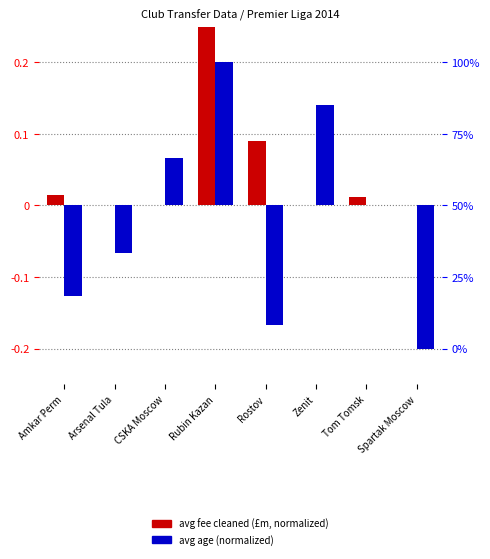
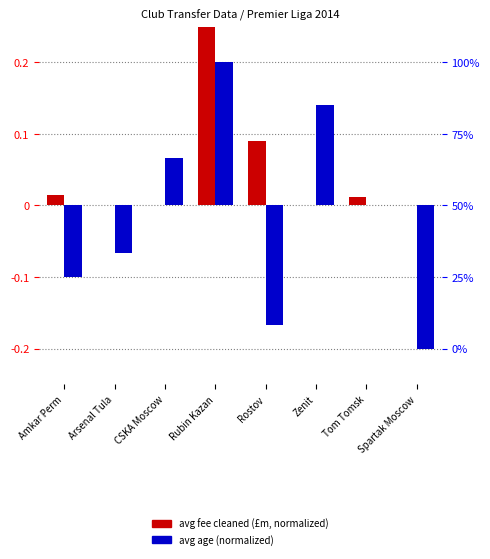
  {
    "avg age (normalized)": {
-     "Amkar Perm": -0.13,
+     "Amkar Perm": -0.10,
      "Arsenal Tula": -0.07,
      "CSKA Moscow": 0.07,
      "Rubin Kazan": 0.20,
      "Rostov": -0.17,
      "Zenit": 0.14,
      "Tom Tomsk": 0.00,
      "Spartak Moscow": -0.20
    }
  }
